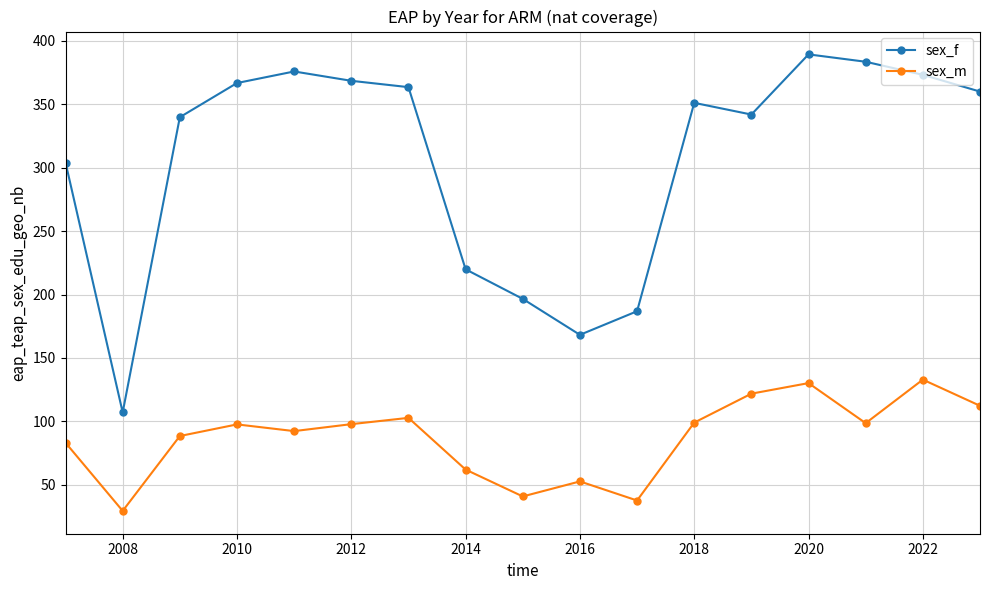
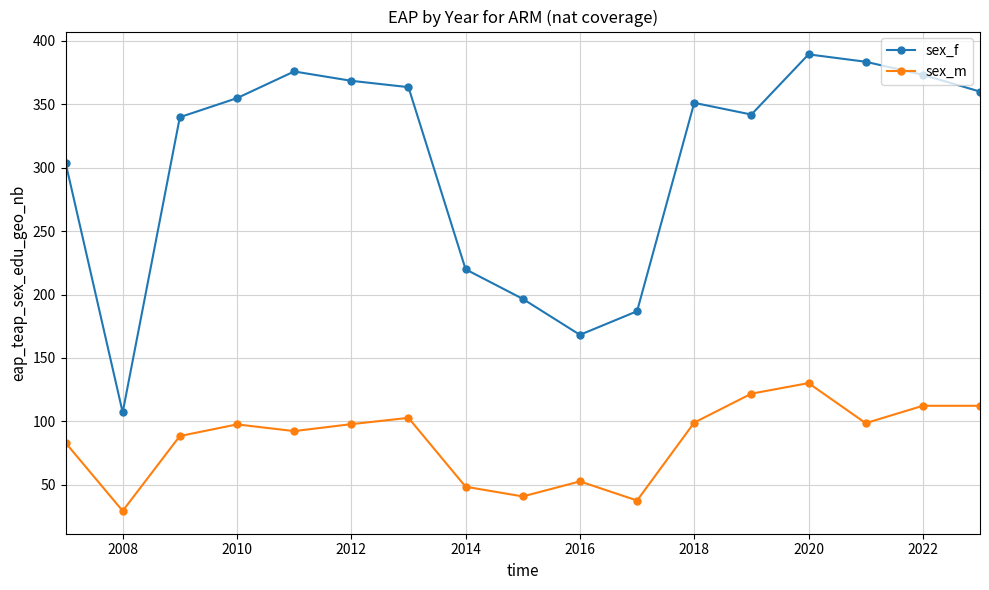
  {
    "sex_f": {
      "2008": 107,
-     "2010": 367,
+     "2010": 355,
      "2012": 369,
      "2014": 220,
      "2016": 168,
      "2018": 351,
      "2020": 389
    },
    "sex_m": {
      "2008": 29,
      "2010": 98,
      "2012": 98,
-     "2014": 62,
+     "2014": 48,
      "2016": 53,
      "2018": 99,
      "2020": 130,
-     "2022": 133
+     "2022": 112
    }
  }
